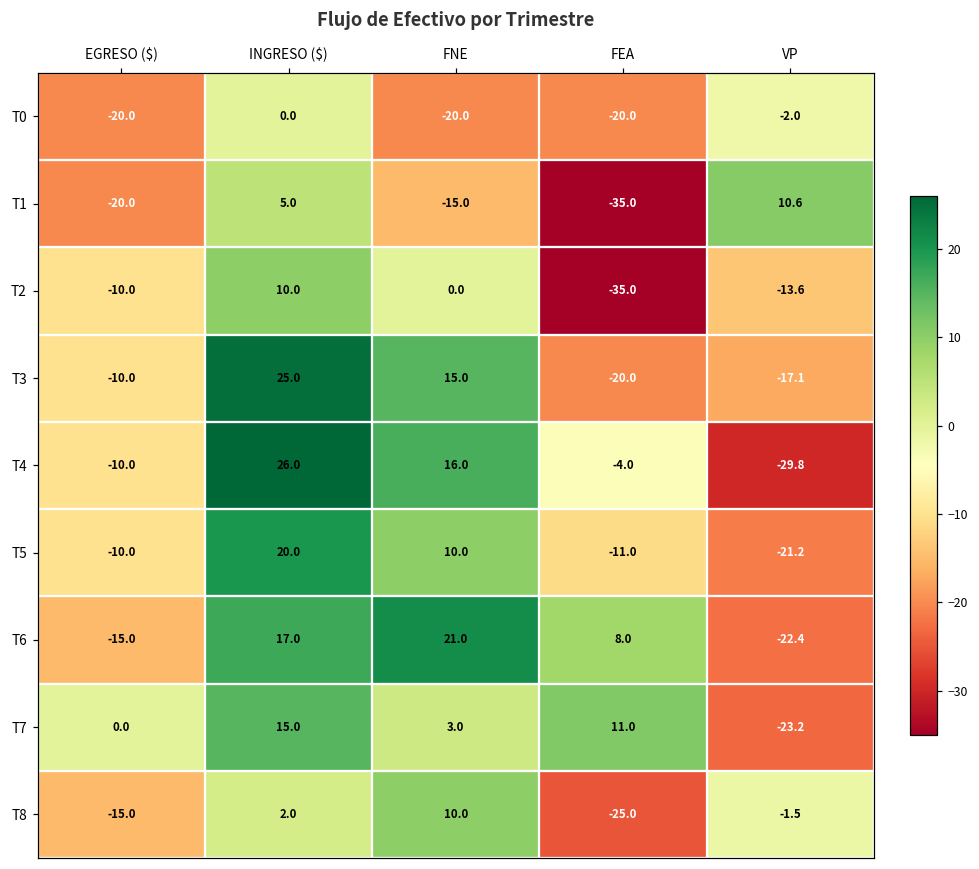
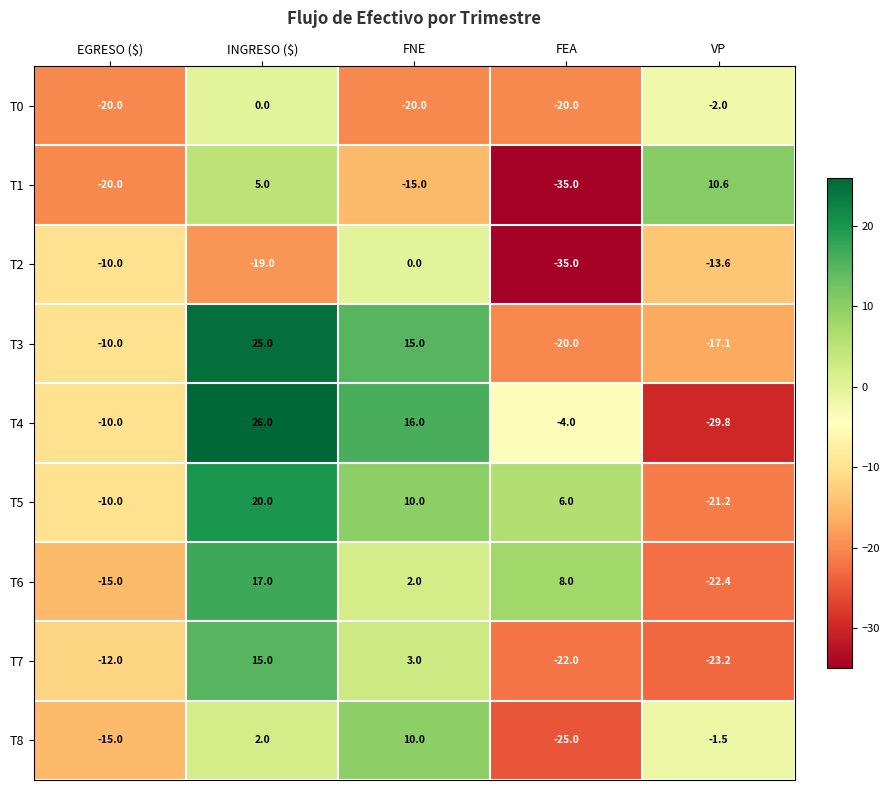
  {
    "T0": {
      "EGRESO ($)": -20.0,
      "INGRESO ($)": 0.0,
      "FNE": -20.0,
      "FEA": -20.0,
      "VP": -2.0
    },
    "T1": {
      "EGRESO ($)": -20.0,
      "INGRESO ($)": 5.0,
      "FNE": -15.0,
      "FEA": -35.0,
      "VP": 10.6
    },
    "T2": {
      "EGRESO ($)": -10.0,
-     "INGRESO ($)": 10.0,
+     "INGRESO ($)": -19.0,
      "FNE": 0.0,
      "FEA": -35.0,
      "VP": -13.6
    },
    "T3": {
      "EGRESO ($)": -10.0,
      "INGRESO ($)": 25.0,
      "FNE": 15.0,
      "FEA": -20.0,
      "VP": -17.1
    },
    "T4": {
      "EGRESO ($)": -10.0,
      "INGRESO ($)": 26.0,
      "FNE": 16.0,
      "FEA": -4.0,
      "VP": -29.8
    },
    "T5": {
      "EGRESO ($)": -10.0,
      "INGRESO ($)": 20.0,
      "FNE": 10.0,
-     "FEA": -11.0,
+     "FEA": 6.0,
      "VP": -21.2
    },
    "T6": {
      "EGRESO ($)": -15.0,
      "INGRESO ($)": 17.0,
-     "FNE": 21.0,
+     "FNE": 2.0,
      "FEA": 8.0,
      "VP": -22.4
    },
    "T7": {
-     "EGRESO ($)": 0.0,
+     "EGRESO ($)": -12.0,
      "INGRESO ($)": 15.0,
      "FNE": 3.0,
-     "FEA": 11.0,
+     "FEA": -22.0,
      "VP": -23.2
    },
    "T8": {
      "EGRESO ($)": -15.0,
      "INGRESO ($)": 2.0,
      "FNE": 10.0,
      "FEA": -25.0,
      "VP": -1.5
    }
  }
